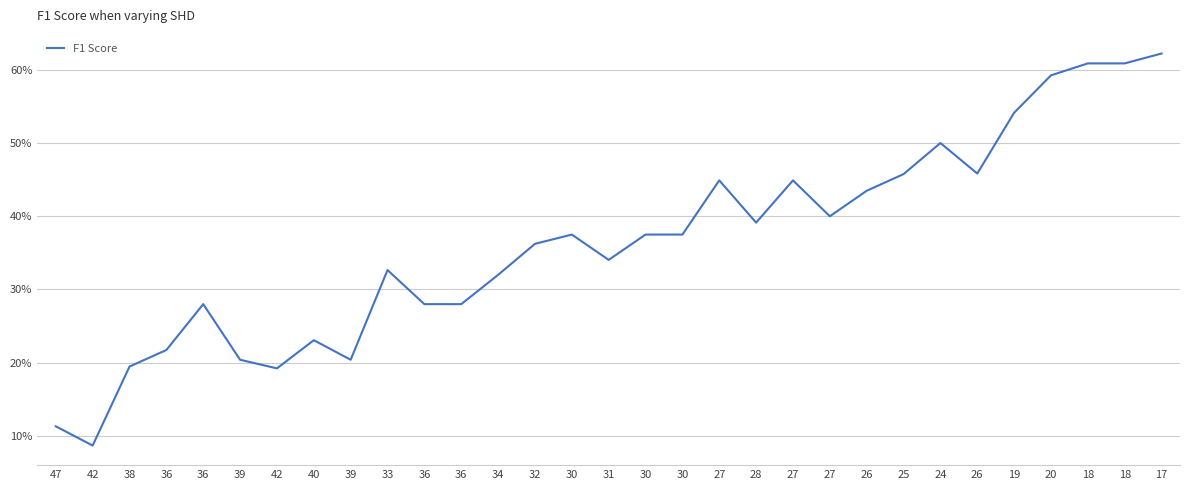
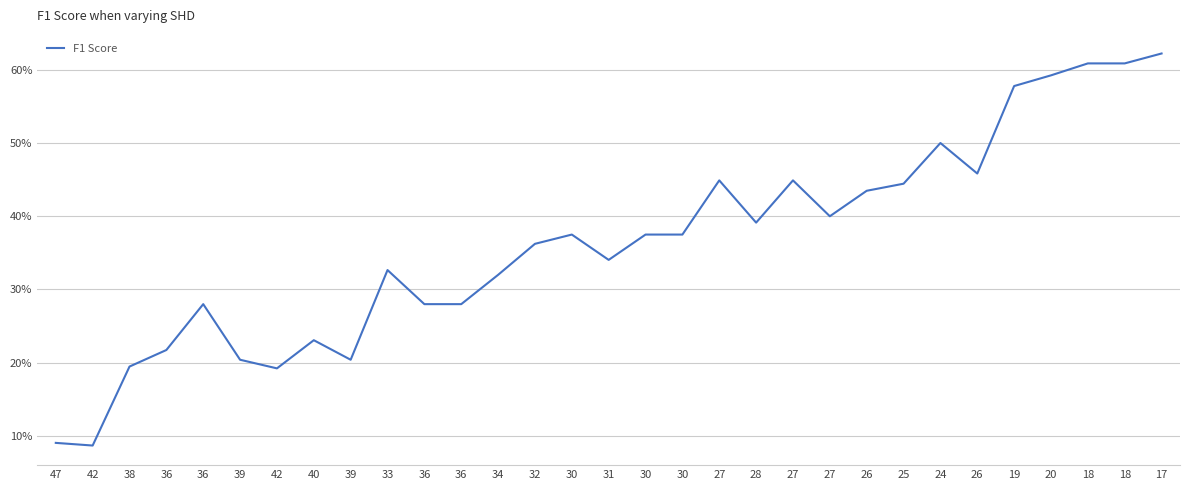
  {
-   "47": "11%",
+   "47": "9%",
    "38": "19%",
    "40": "23%",
    "33": "33%",
    "34": "32%",
    "32": "36%",
    "31": "34%",
    "28": "39%",
-   "25": "46%",
+   "25": "44%",
    "24": "50%",
-   "19": "54%",
+   "19": "58%",
    "20": "59%",
    "17": "62%"
  }
